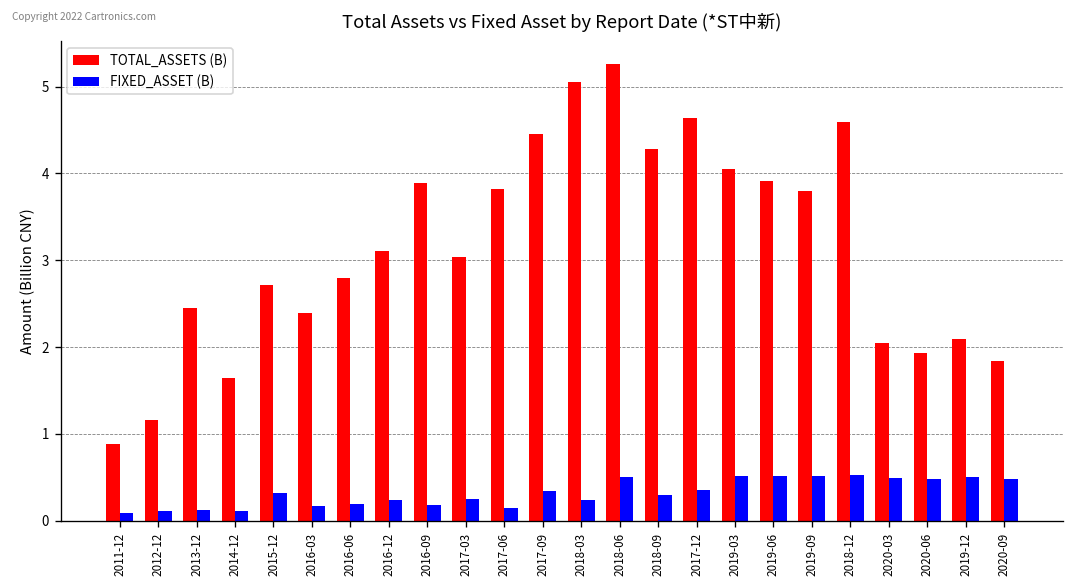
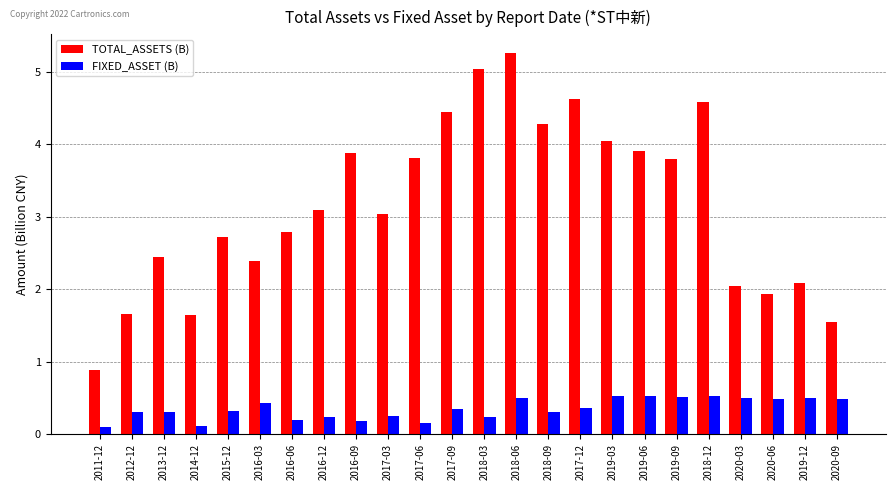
  {
    "TOTAL_ASSETS (B)": {
      "2011-12": 0.9,
-     "2012-12": 1.2,
+     "2012-12": 1.7,
      "2013-12": 2.5,
      "2014-12": 1.6,
      "2015-12": 2.7,
      "2016-03": 2.4,
      "2016-06": 2.8,
      "2016-12": 3.1,
      "2016-09": 3.9,
      "2017-03": 3.0,
      "2017-06": 3.8,
      "2017-09": 4.5,
      "2018-03": 5.0,
      "2018-06": 5.3,
      "2018-09": 4.3,
      "2017-12": 4.6,
      "2019-03": 4.1,
      "2019-06": 3.9,
      "2019-09": 3.8,
      "2018-12": 4.6,
      "2020-03": 2.0,
      "2020-06": 1.9,
      "2019-12": 2.1,
-     "2020-09": 1.8
+     "2020-09": 1.5
    },
    "FIXED_ASSET (B)": {
      "2011-12": 0.1,
-     "2012-12": 0.1,
-     "2013-12": 0.1,
+     "2012-12": 0.3,
+     "2013-12": 0.3,
      "2014-12": 0.1,
      "2015-12": 0.3,
-     "2016-03": 0.2,
+     "2016-03": 0.4,
      "2016-06": 0.2,
      "2016-12": 0.2,
      "2016-09": 0.2,
      "2017-03": 0.2,
      "2017-06": 0.1,
      "2017-09": 0.3,
      "2018-03": 0.2,
      "2018-06": 0.5,
      "2018-09": 0.3,
      "2017-12": 0.4,
      "2019-03": 0.5,
      "2019-06": 0.5,
      "2019-09": 0.5,
      "2018-12": 0.5,
      "2020-03": 0.5,
      "2020-06": 0.5,
      "2019-12": 0.5,
      "2020-09": 0.5
    }
  }
